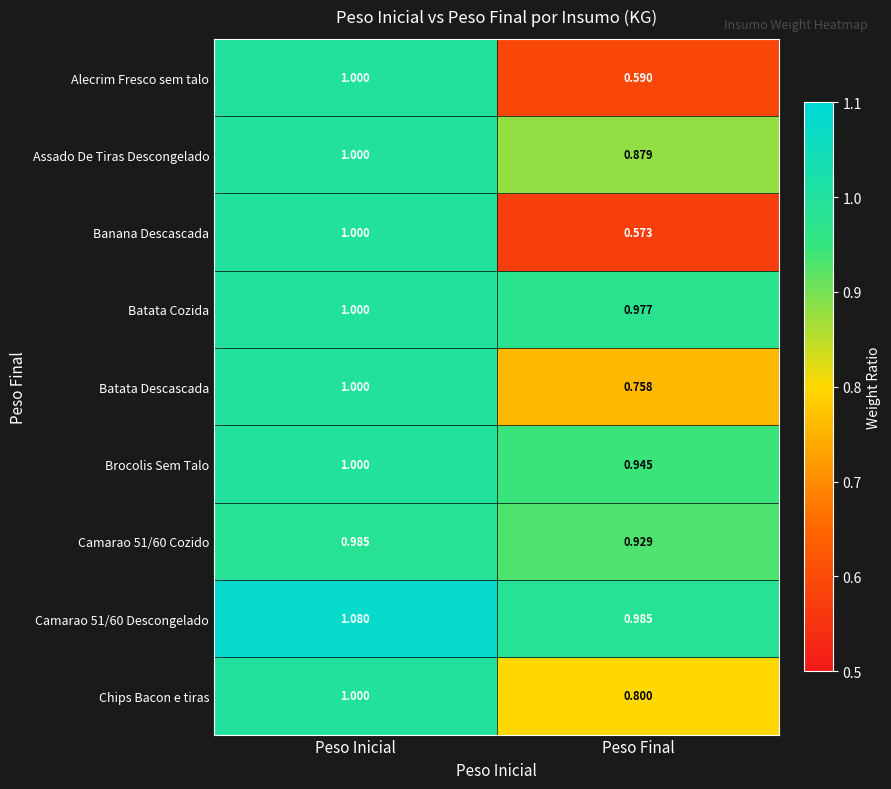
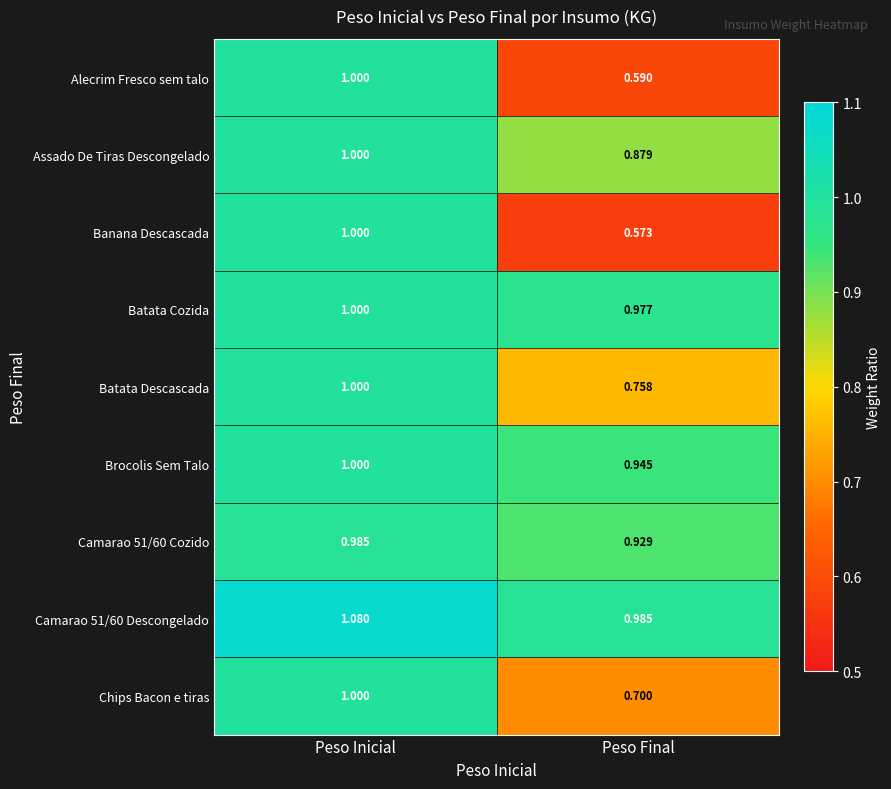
  {
    "Alecrim Fresco sem talo": {
      "Peso Inicial": 1.000,
      "Peso Final": 0.590
    },
    "Assado De Tiras Descongelado": {
      "Peso Inicial": 1.000,
      "Peso Final": 0.879
    },
    "Banana Descascada": {
      "Peso Inicial": 1.000,
      "Peso Final": 0.573
    },
    "Batata Cozida": {
      "Peso Inicial": 1.000,
      "Peso Final": 0.977
    },
    "Batata Descascada": {
      "Peso Inicial": 1.000,
      "Peso Final": 0.758
    },
    "Brocolis Sem Talo": {
      "Peso Inicial": 1.000,
      "Peso Final": 0.945
    },
    "Camarao 51/60 Cozido": {
      "Peso Inicial": 0.985,
      "Peso Final": 0.929
    },
    "Camarao 51/60 Descongelado": {
      "Peso Inicial": 1.080,
      "Peso Final": 0.985
    },
    "Chips Bacon e tiras": {
      "Peso Inicial": 1.000,
-     "Peso Final": 0.800
+     "Peso Final": 0.700
    }
  }
